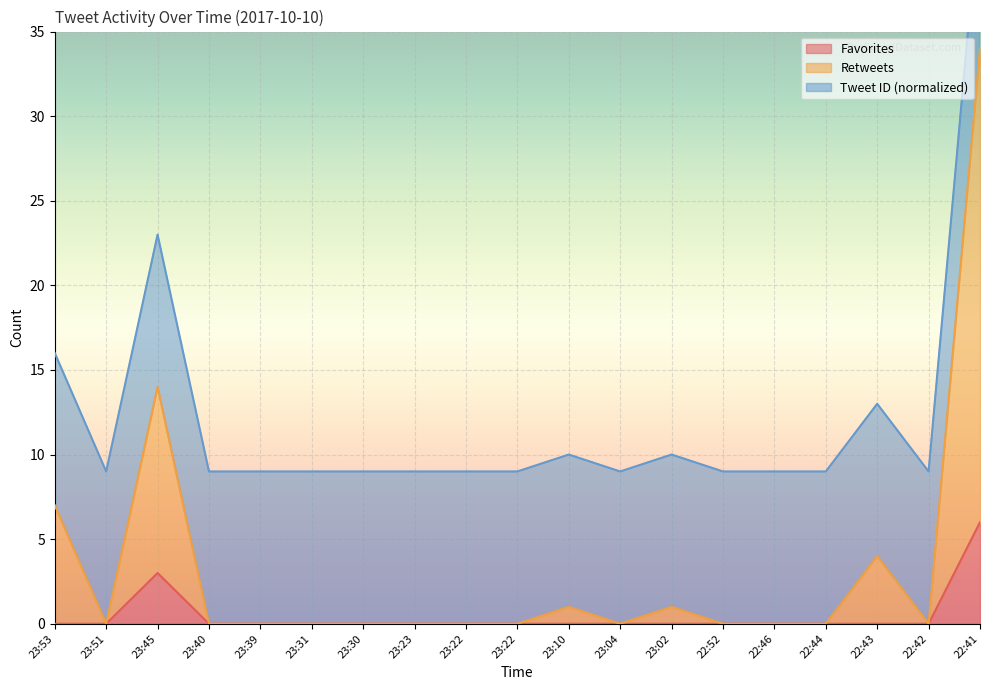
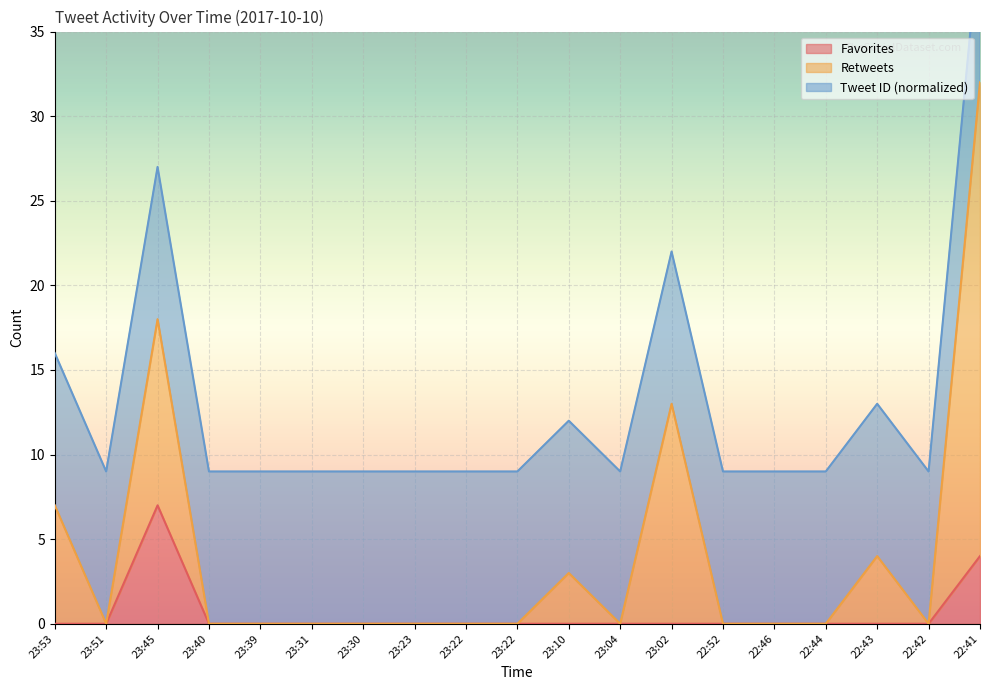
  {
    "Favorites": {
      "23:53": 0,
-     "23:45": 3,
+     "23:45": 7,
      "23:10": 0,
      "23:02": 0,
      "22:43": 0,
-     "22:41": 6
+     "22:41": 4
    },
    "Retweets": {
      "23:53": 7,
      "23:45": 11,
-     "23:10": 1,
-     "23:02": 1,
+     "23:10": 3,
+     "23:02": 13,
      "22:43": 4,
      "22:41": 28
    },
    "Tweet ID (normalized)": {
      "23:53": 9,
      "23:51": 9,
      "23:45": 9,
      "23:40": 9,
      "23:39": 9,
      "23:31": 9,
      "23:30": 9,
      "23:23": 9,
      "23:10": 9,
      "23:04": 9,
      "23:02": 9,
      "22:52": 9,
      "22:46": 9,
      "22:44": 9,
      "22:43": 9,
      "22:42": 9
    }
  }
